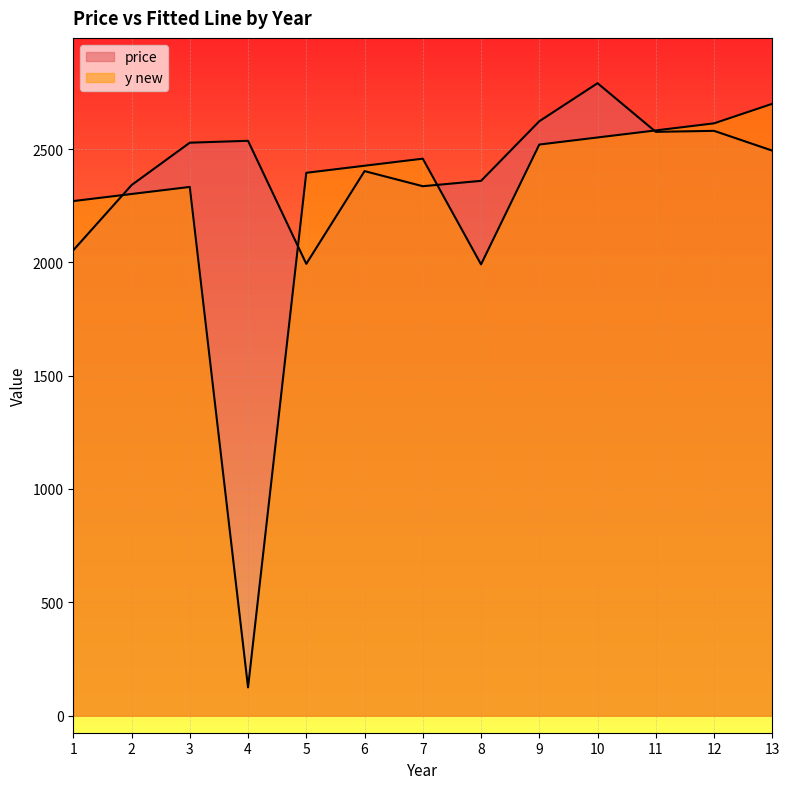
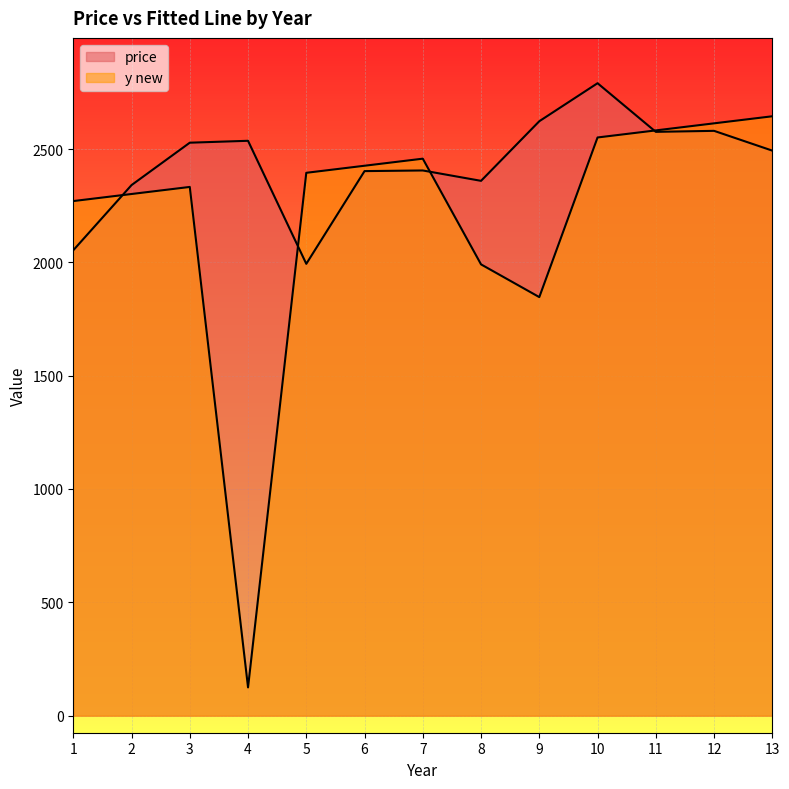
  {
    "price": {
      "1": 2050,
      "2": 2340,
      "3": 2530,
      "4": 2540,
      "5": 1990,
      "6": 2400,
-     "7": 2340,
+     "7": 2410,
      "8": 2360,
      "9": 2620,
      "10": 2790,
      "12": 2580,
      "13": 2490
    },
    "y new": {
      "1": 2270,
      "2": 2300,
      "3": 2330,
      "4": 120,
      "5": 2400,
      "6": 2430,
      "7": 2460,
      "8": 1990,
-     "9": 2520,
+     "9": 1850,
      "10": 2550,
      "12": 2610,
-     "13": 2700
+     "13": 2640
    }
  }
